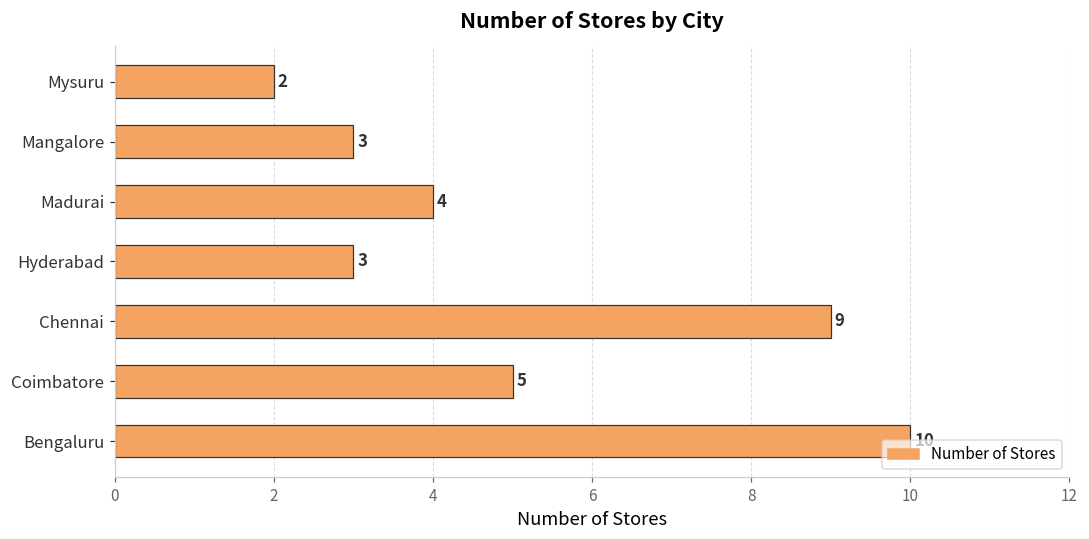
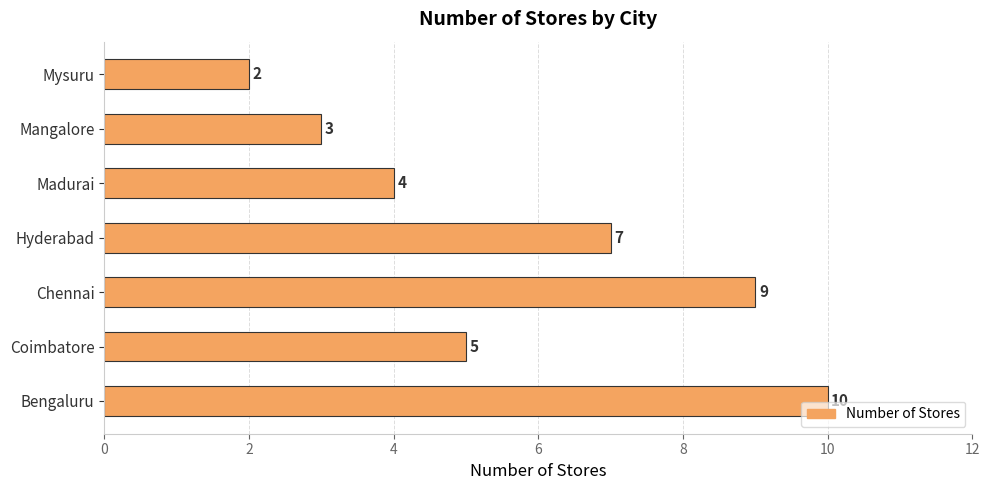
  {
    "Mysuru": 2,
    "Mangalore": 3,
    "Madurai": 4,
-   "Hyderabad": 3,
+   "Hyderabad": 7,
    "Chennai": 9,
    "Coimbatore": 5
  }
